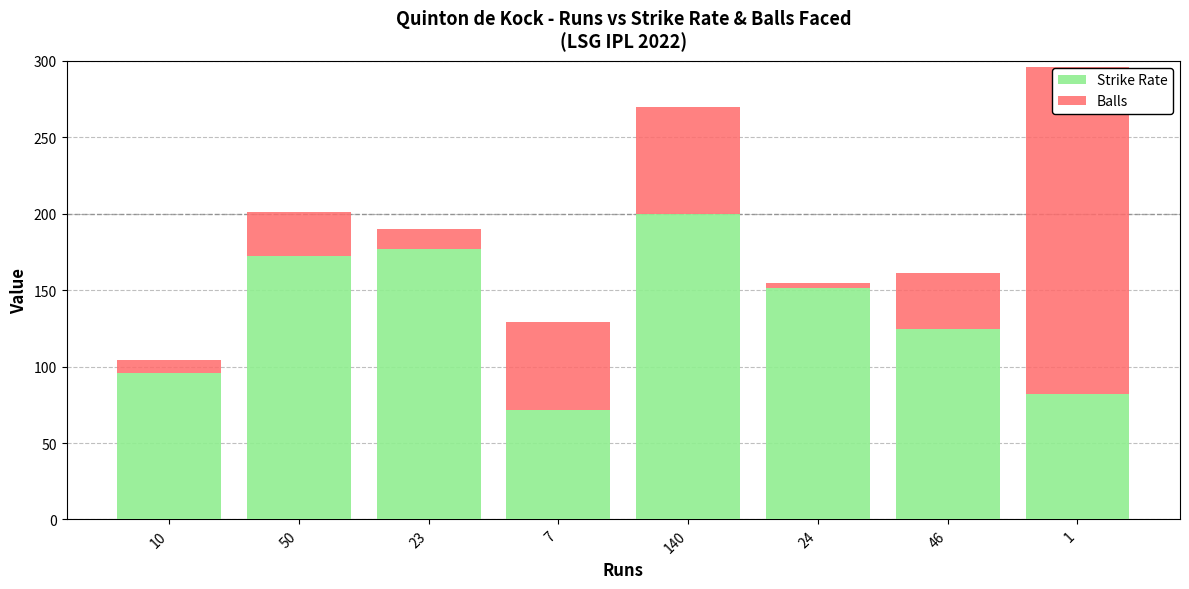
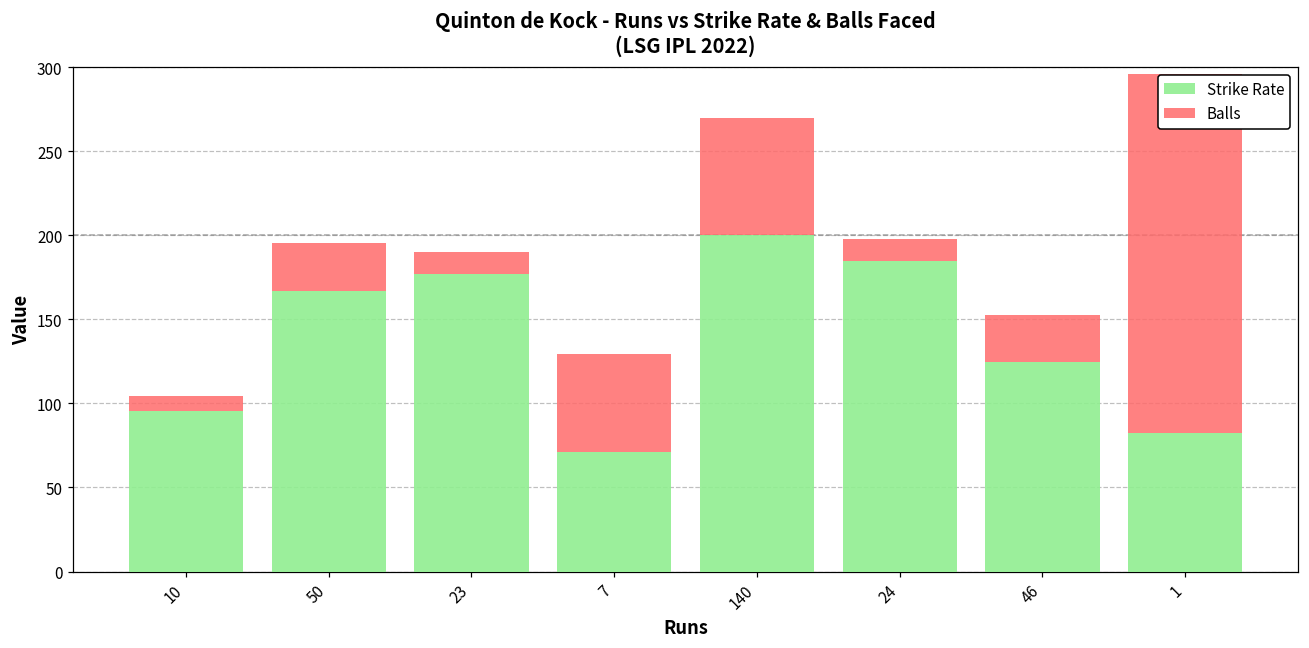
  {
    "Strike Rate": {
      "10": 96,
-     "50": 172,
+     "50": 167,
      "23": 177,
      "7": 71,
      "140": 200,
-     "24": 152,
+     "24": 185,
      "46": 124,
      "1": 82
    },
    "Balls": {
      "10": 9,
      "50": 29,
      "23": 13,
      "7": 58,
      "140": 70,
-     "24": 3,
-     "46": 37,
+     "24": 13,
+     "46": 28,
      "1": 214
    }
  }
